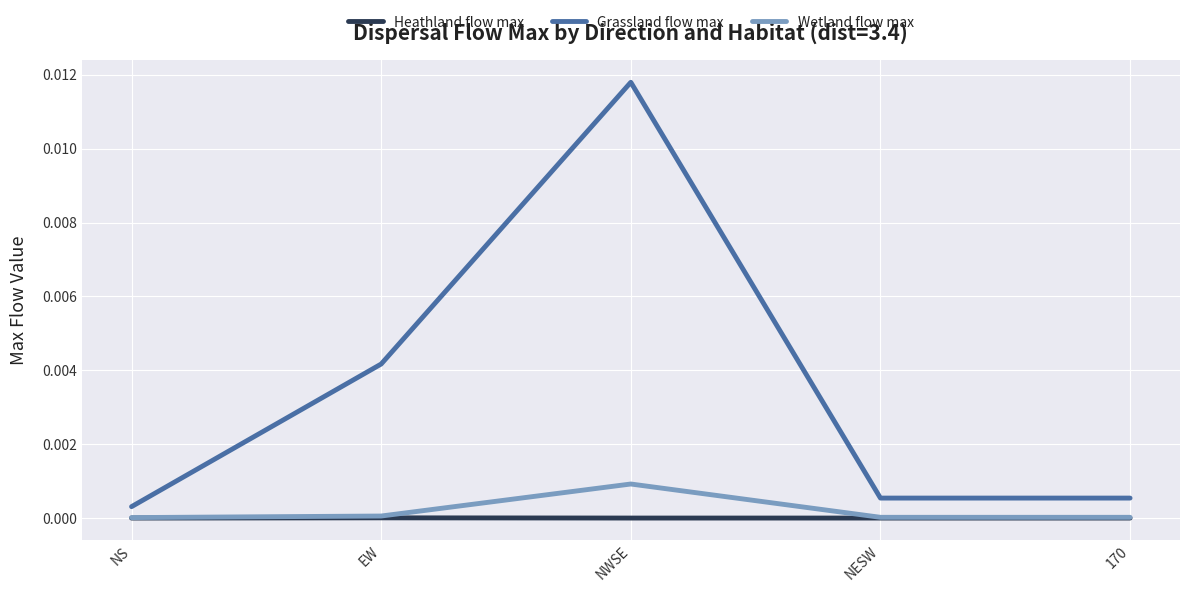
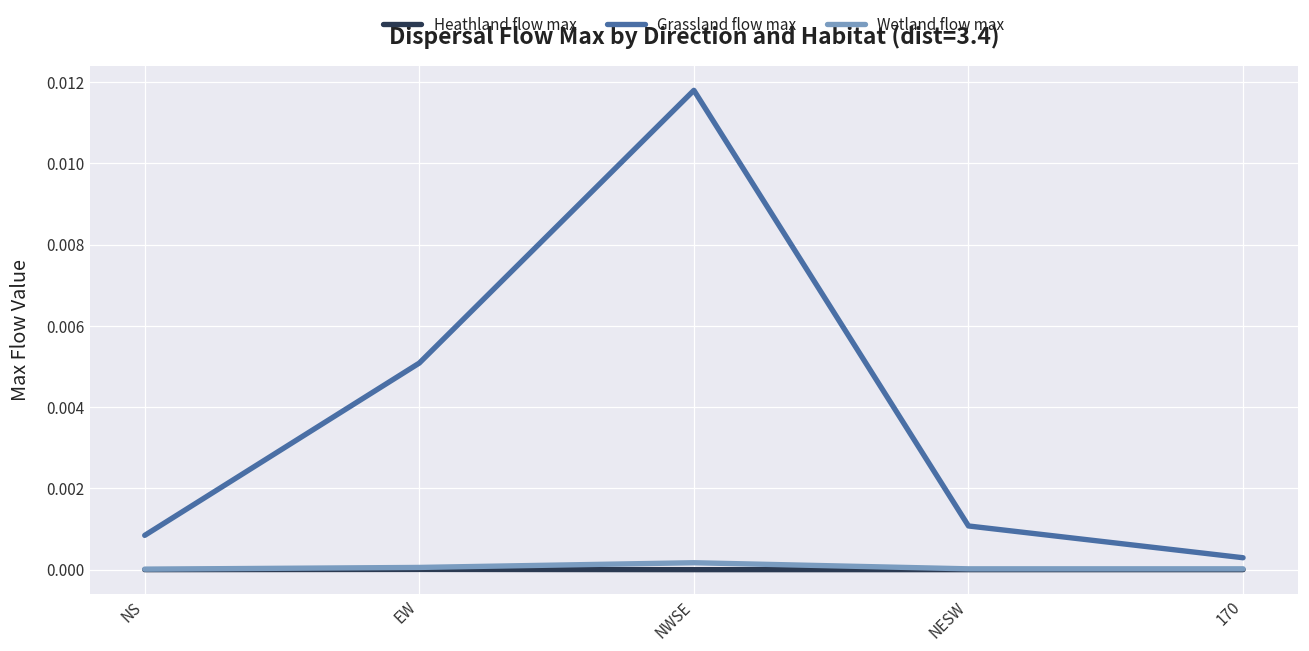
  {
    "Heathland flow max": {
      "NWSE": 0.0000
    },
    "Grassland flow max": {
-     "NS": 0.0003,
-     "EW": 0.0042,
+     "NS": 0.0008,
+     "EW": 0.0051,
      "NWSE": 0.0118,
-     "NESW": 0.0005,
-     "170": 0.0005
+     "NESW": 0.0011,
+     "170": 0.0003
    },
    "Wetland flow max": {
-     "NWSE": 0.0009
+     "NWSE": 0.0002
    }
  }
